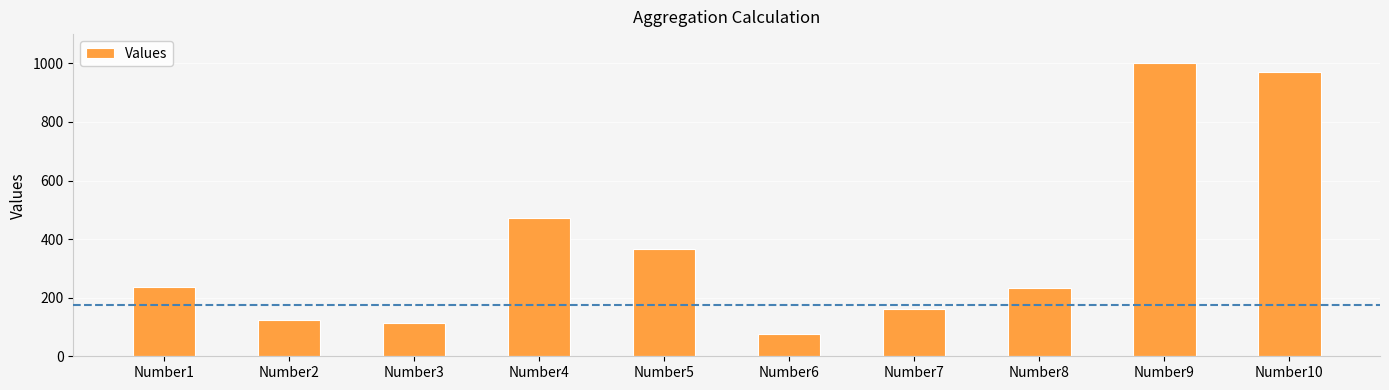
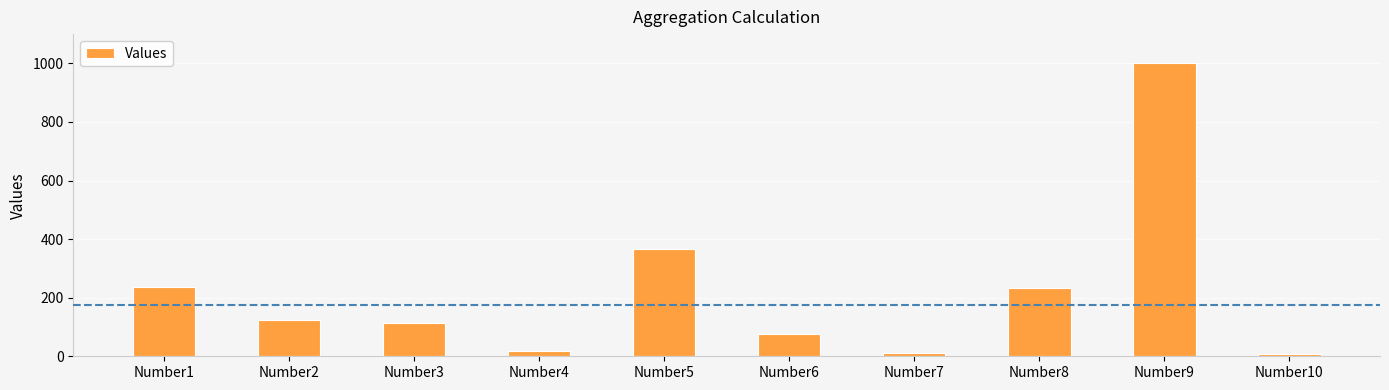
  {
    "Number1": 240,
    "Number2": 120,
    "Number3": 110,
-   "Number4": 470,
+   "Number4": 20,
    "Number5": 370,
    "Number6": 80,
-   "Number7": 160,
+   "Number7": 10,
    "Number8": 230,
    "Number9": 1000,
-   "Number10": 970
+   "Number10": 10
  }
